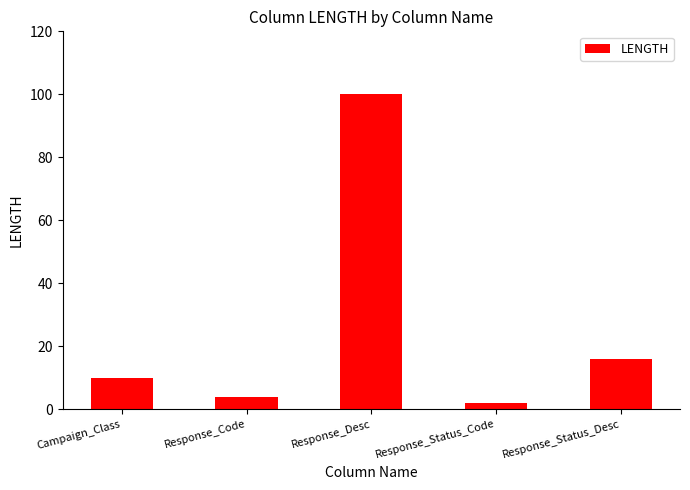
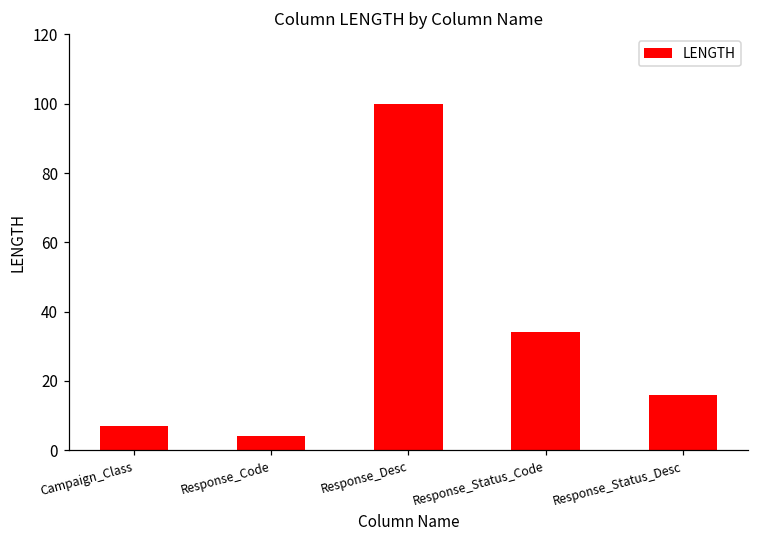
  {
-   "Campaign_Class": 10,
+   "Campaign_Class": 7,
    "Response_Code": 4,
    "Response_Desc": 100,
-   "Response_Status_Code": 2,
+   "Response_Status_Code": 34,
    "Response_Status_Desc": 16
  }
